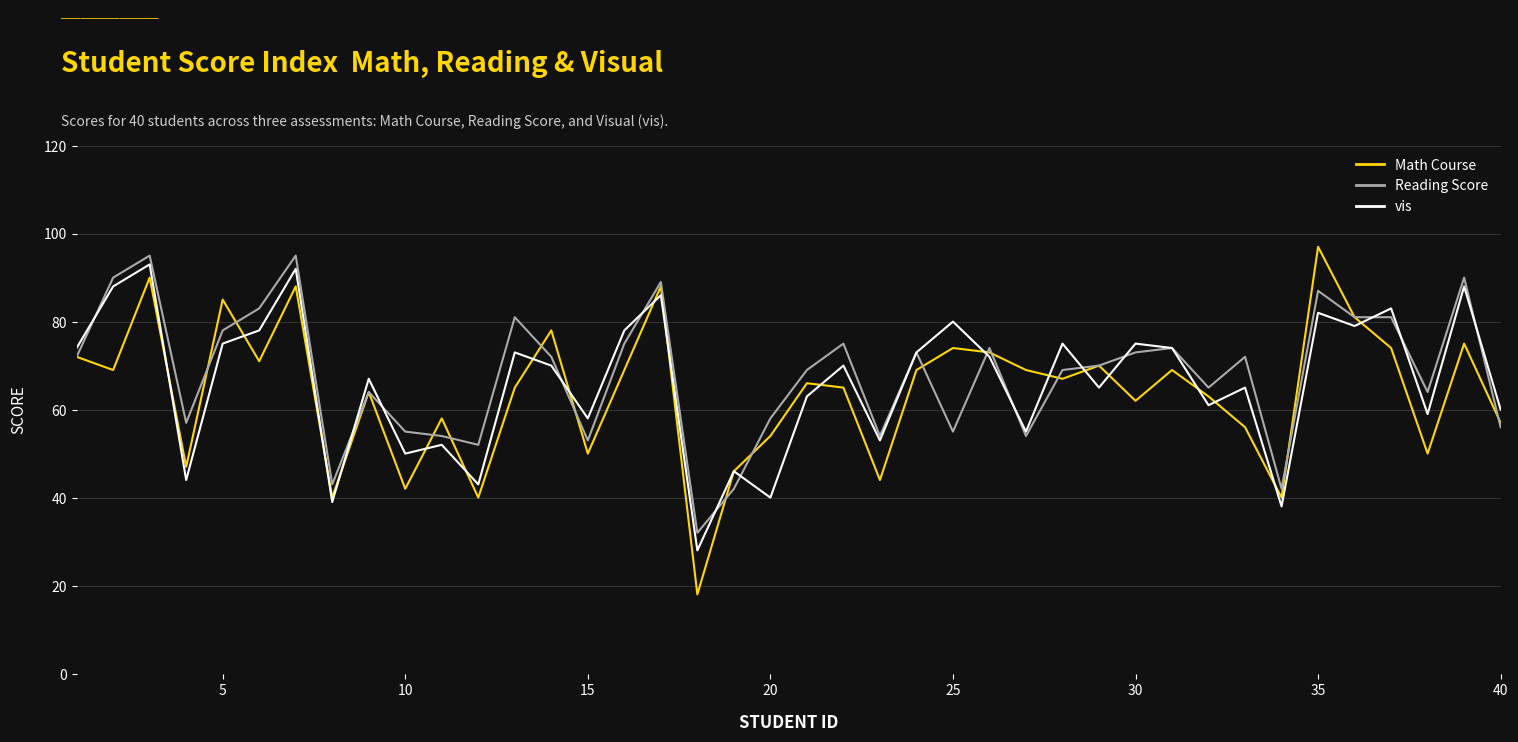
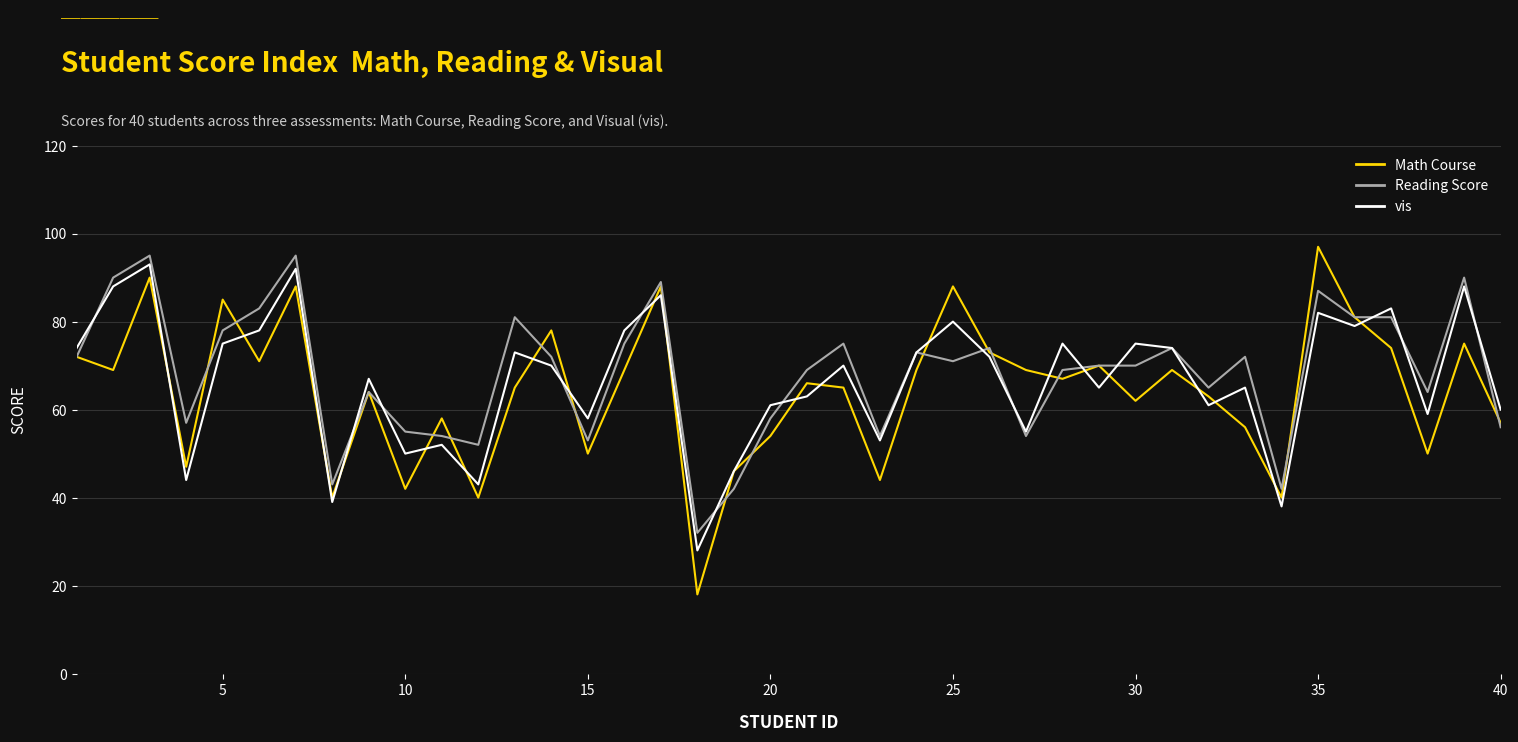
  {
    "Math Course": {
      "5": 85,
      "10": 42,
      "15": 50,
      "20": 54,
-     "25": 74,
+     "25": 88,
      "30": 62,
      "35": 97,
      "40": 57
    },
    "Reading Score": {
      "5": 78,
      "10": 55,
      "15": 53,
      "20": 58,
-     "25": 55,
-     "30": 73,
+     "25": 71,
+     "30": 70,
      "35": 87,
      "40": 56
    },
    "vis": {
      "5": 75,
      "10": 50,
      "15": 58,
-     "20": 40,
+     "20": 61,
      "25": 80,
      "30": 75,
      "35": 82,
      "40": 60
    }
  }
